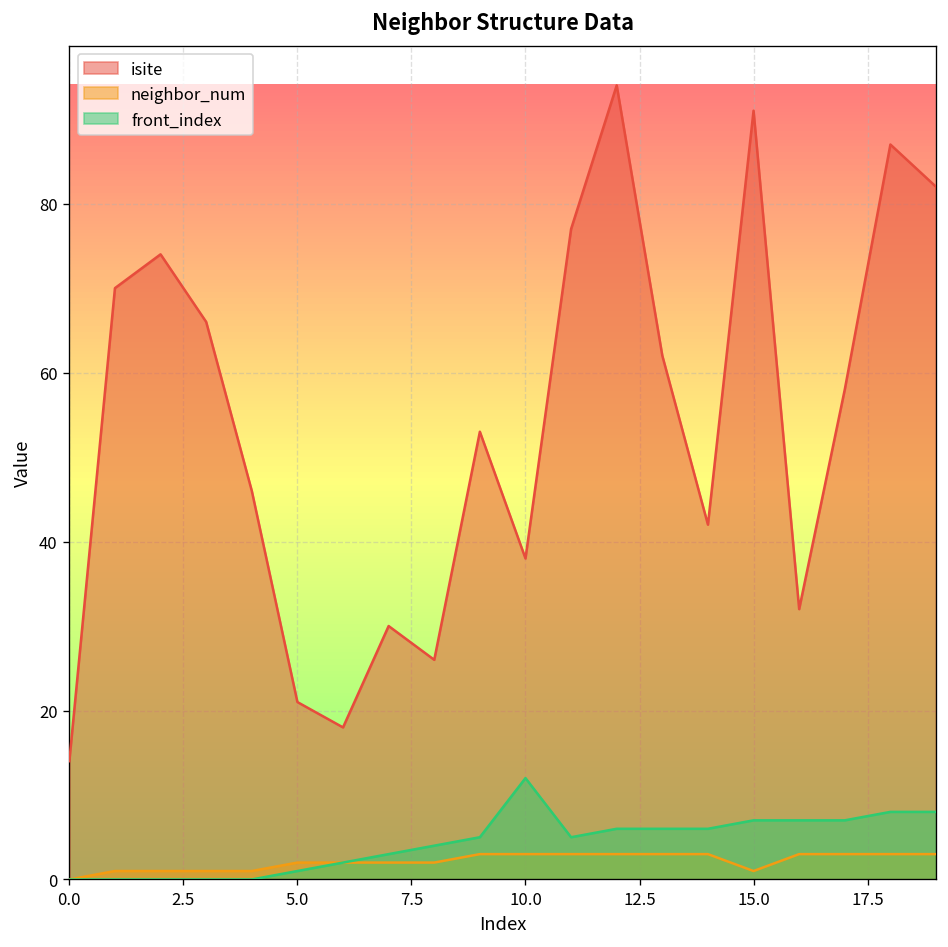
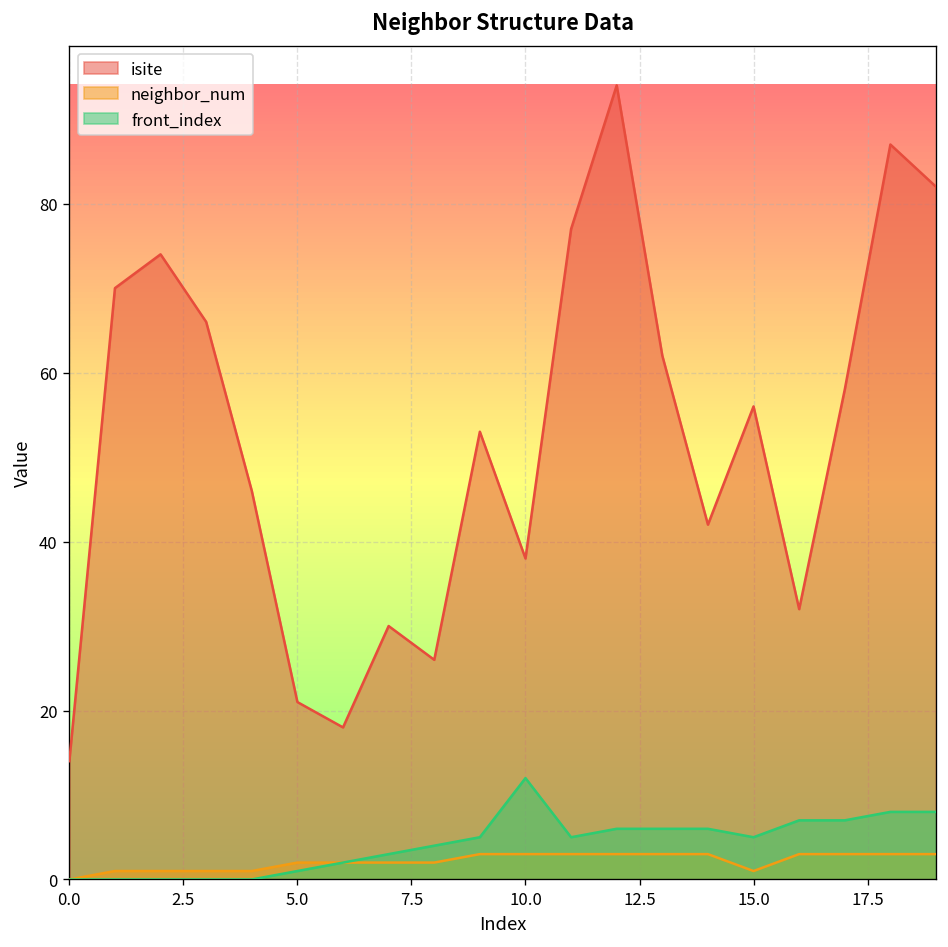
  {
    "isite": {
      "0.0": 14,
      "5.0": 21,
      "10.0": 38,
-     "15.0": 91
+     "15.0": 56
    },
    "neighbor_num": {
      "5.0": 2,
      "10.0": 3,
      "15.0": 1
    },
    "front_index": {
      "5.0": 1,
      "10.0": 12,
-     "15.0": 7
+     "15.0": 5
    }
  }
